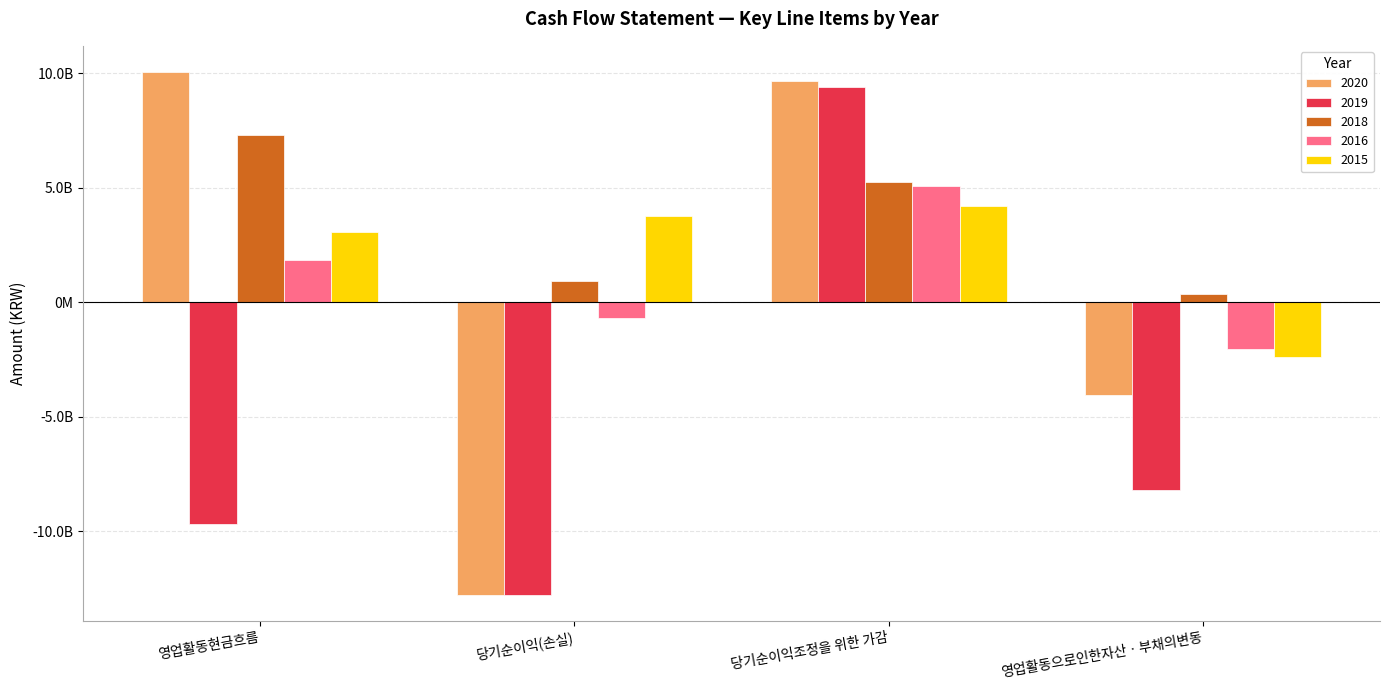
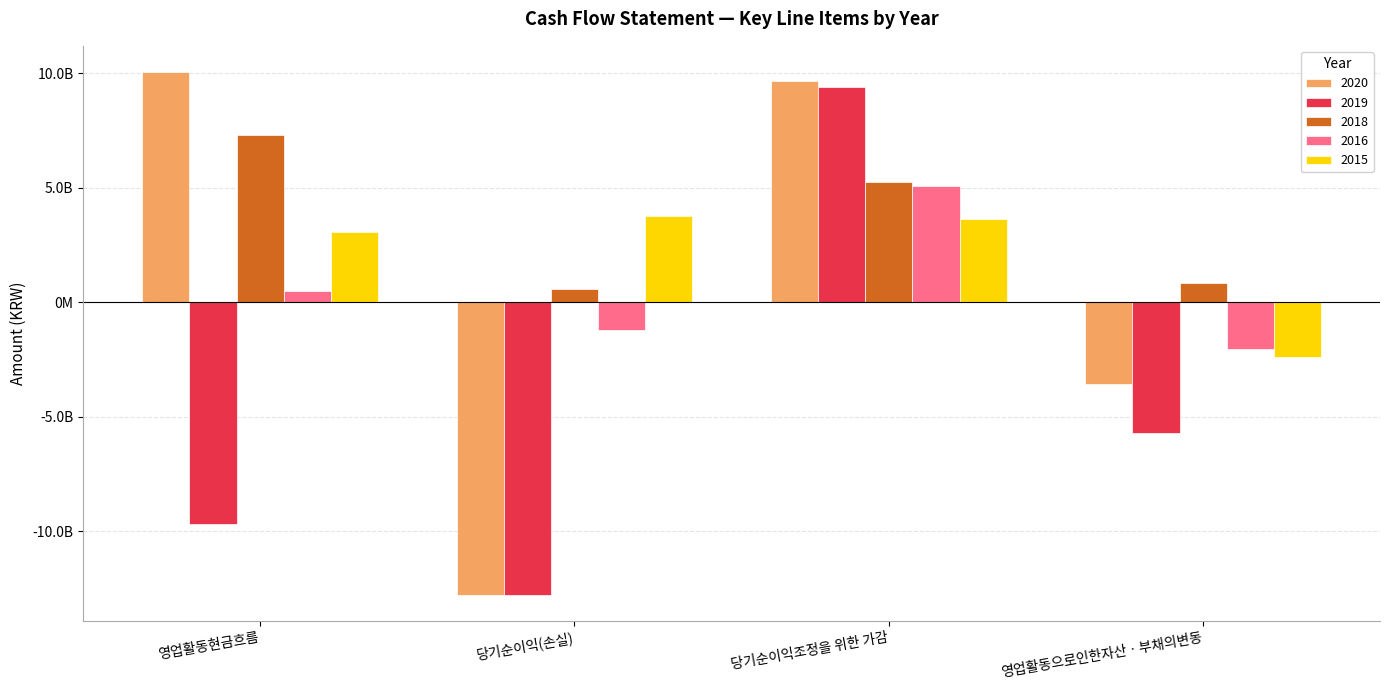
  {
    "2020": {
      "영업활동현금흐름": 10100000000,
      "당기순이익(손실)": -12800000000,
      "당기순이익조정을 위한 가감": 9700000000,
-     "영업활동으로인한자산ㆍ부채의변동": -4000000000
+     "영업활동으로인한자산ㆍ부채의변동": -3600000000
    },
    "2019": {
      "영업활동현금흐름": -9700000000,
      "당기순이익(손실)": -12800000000,
      "당기순이익조정을 위한 가감": 9400000000,
-     "영업활동으로인한자산ㆍ부채의변동": -8200000000
+     "영업활동으로인한자산ㆍ부채의변동": -5700000000
    },
    "2018": {
      "영업활동현금흐름": 7300000000,
-     "당기순이익(손실)": 900000000,
+     "당기순이익(손실)": 600000000,
      "당기순이익조정을 위한 가감": 5200000000,
-     "영업활동으로인한자산ㆍ부채의변동": 300000000
+     "영업활동으로인한자산ㆍ부채의변동": 800000000
    },
    "2016": {
-     "영업활동현금흐름": 1800000000,
-     "당기순이익(손실)": -700000000,
+     "영업활동현금흐름": 500000000,
+     "당기순이익(손실)": -1200000000,
      "당기순이익조정을 위한 가감": 5100000000,
      "영업활동으로인한자산ㆍ부채의변동": -2100000000
    },
    "2015": {
      "영업활동현금흐름": 3100000000,
      "당기순이익(손실)": 3800000000,
-     "당기순이익조정을 위한 가감": 4200000000,
+     "당기순이익조정을 위한 가감": 3600000000,
      "영업활동으로인한자산ㆍ부채의변동": -2400000000
    }
  }
